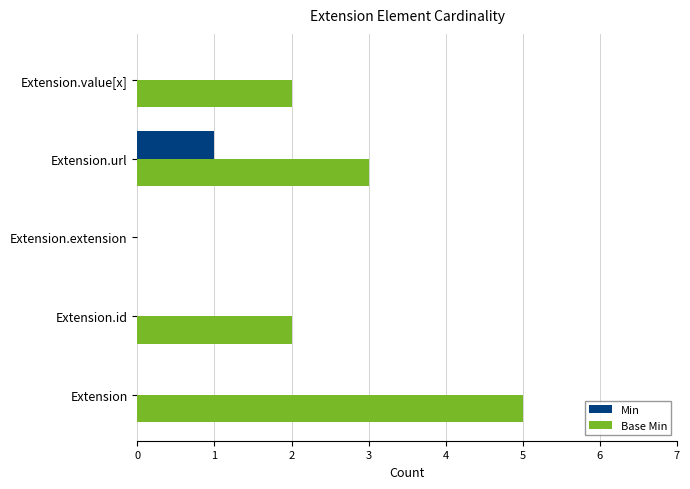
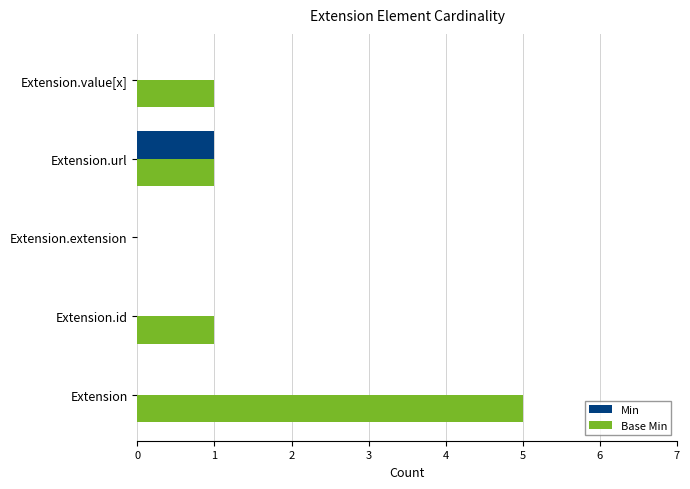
  {
    "Min": {
      "Extension.value[x]": 0,
      "Extension.url": 1,
      "Extension.extension": 0,
      "Extension.id": 0,
      "Extension": 0
    },
    "Base Min": {
-     "Extension.value[x]": 2,
-     "Extension.url": 3,
+     "Extension.value[x]": 1,
+     "Extension.url": 1,
      "Extension.extension": 0,
-     "Extension.id": 2,
+     "Extension.id": 1,
      "Extension": 5
    }
  }
